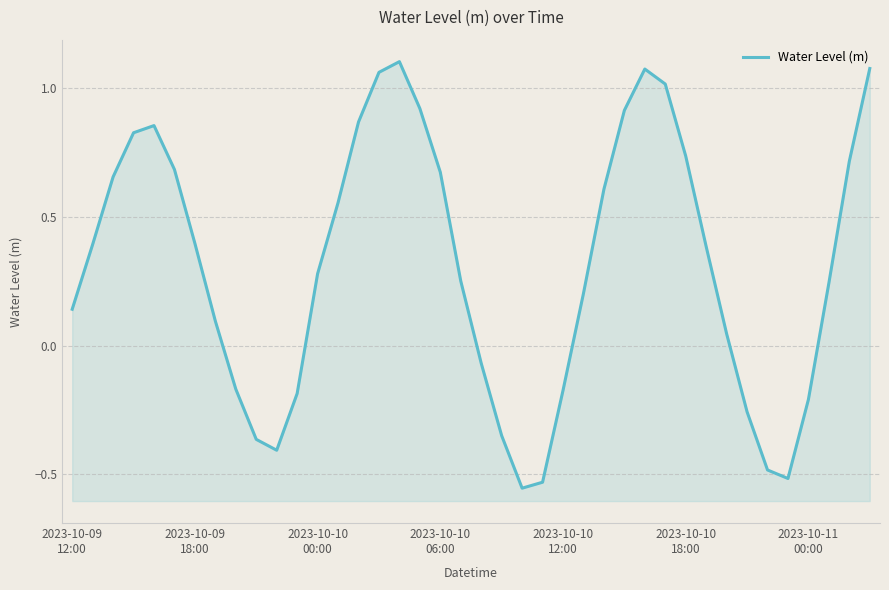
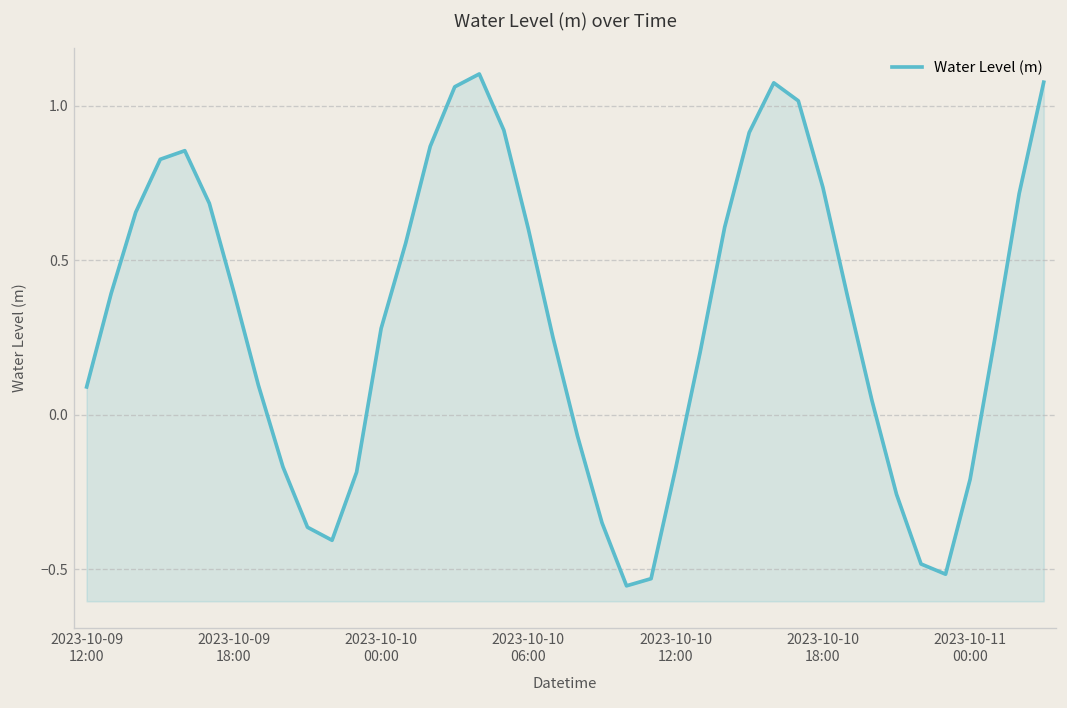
  {
-   "2023-10-09 12:00": 0.14,
+   "2023-10-09 12:00": 0.09,
    "2023-10-09 18:00": 0.40,
    "2023-10-10 00:00": 0.28,
-   "2023-10-10 06:00": 0.67,
+   "2023-10-10 06:00": 0.60,
    "2023-10-10 12:00": -0.17,
    "2023-10-10 18:00": 0.74,
    "2023-10-11 00:00": -0.21
  }
